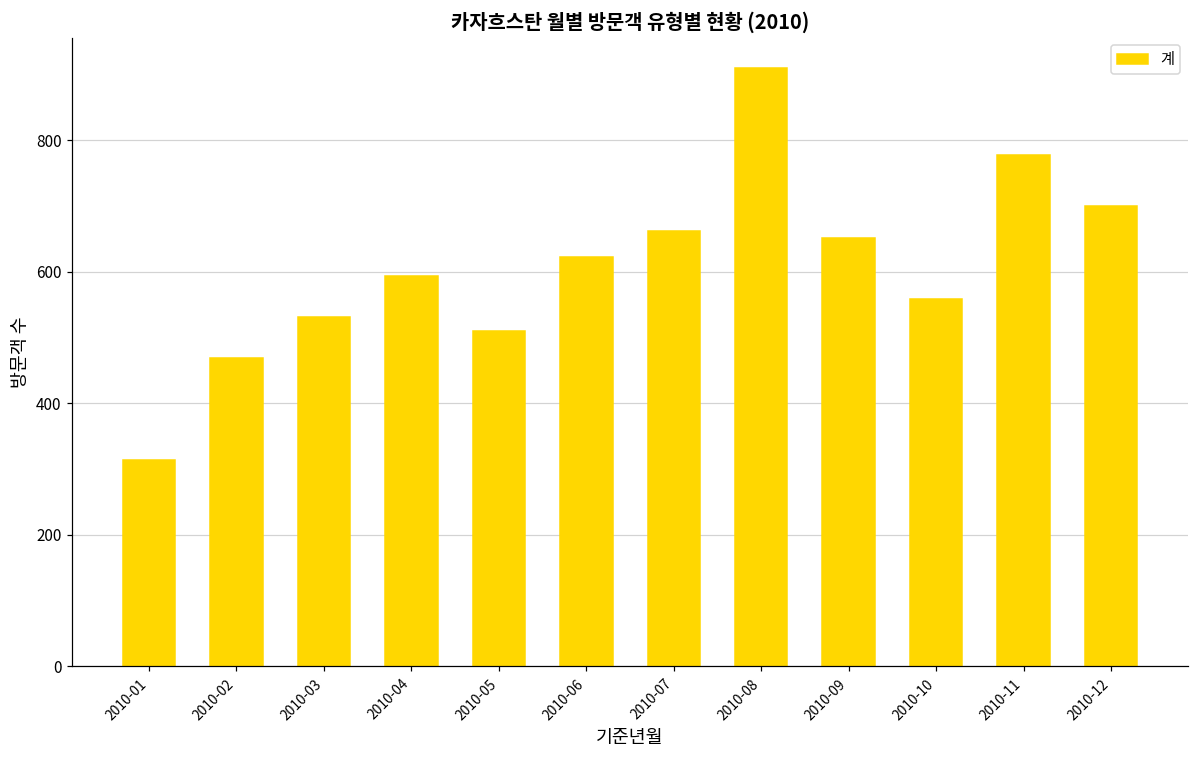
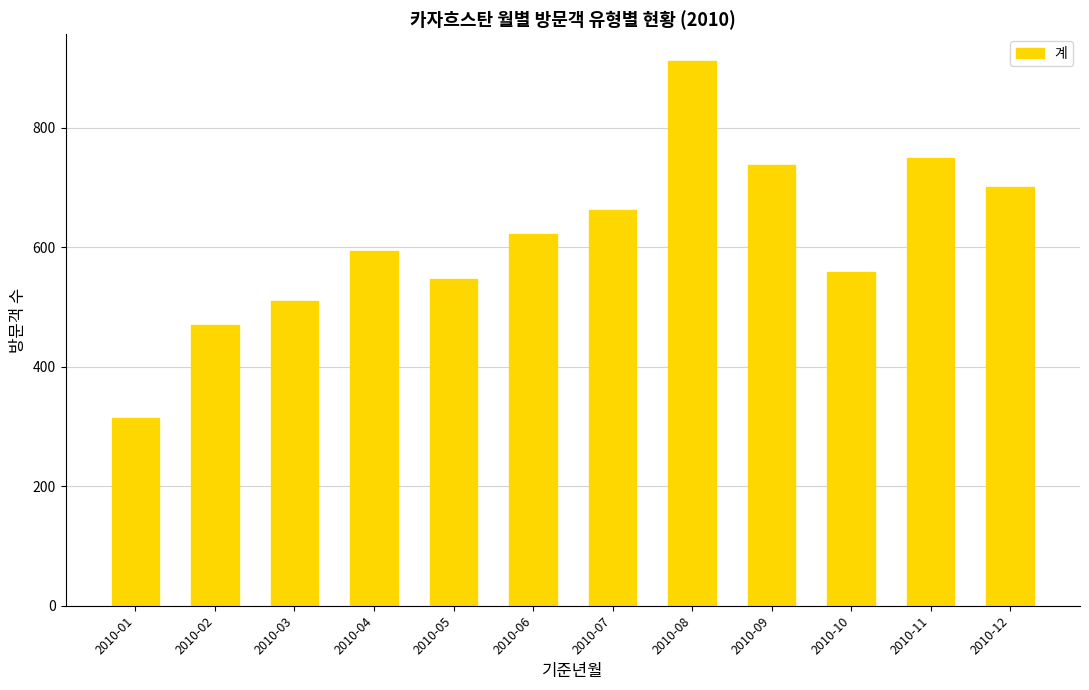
  {
    "2010-01": 310,
    "2010-02": 470,
-   "2010-03": 530,
+   "2010-03": 510,
    "2010-04": 590,
-   "2010-05": 510,
+   "2010-05": 550,
    "2010-06": 620,
    "2010-07": 660,
    "2010-08": 910,
-   "2010-09": 650,
+   "2010-09": 740,
    "2010-10": 560,
-   "2010-11": 780,
+   "2010-11": 750,
    "2010-12": 700
  }
